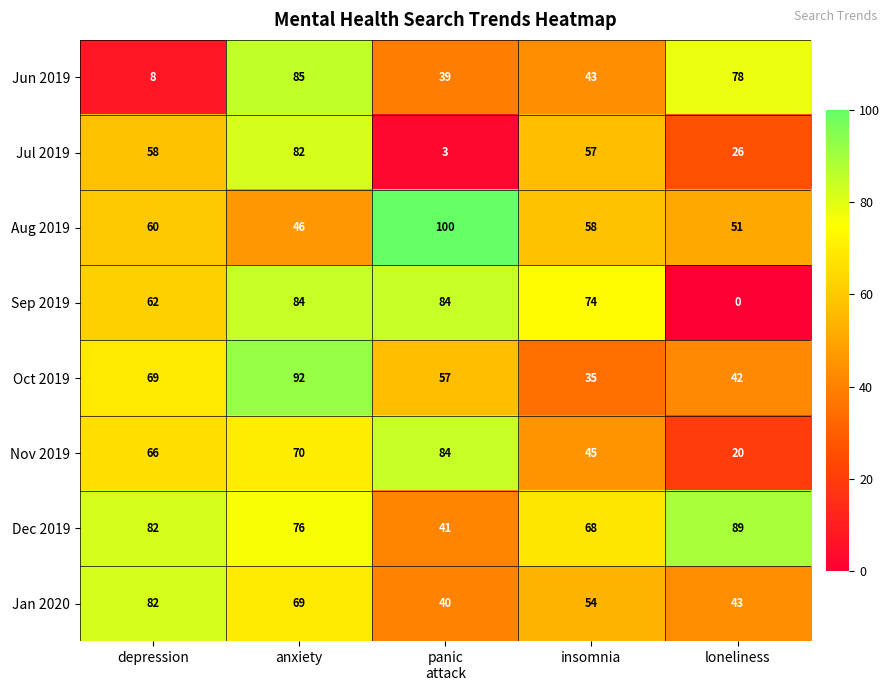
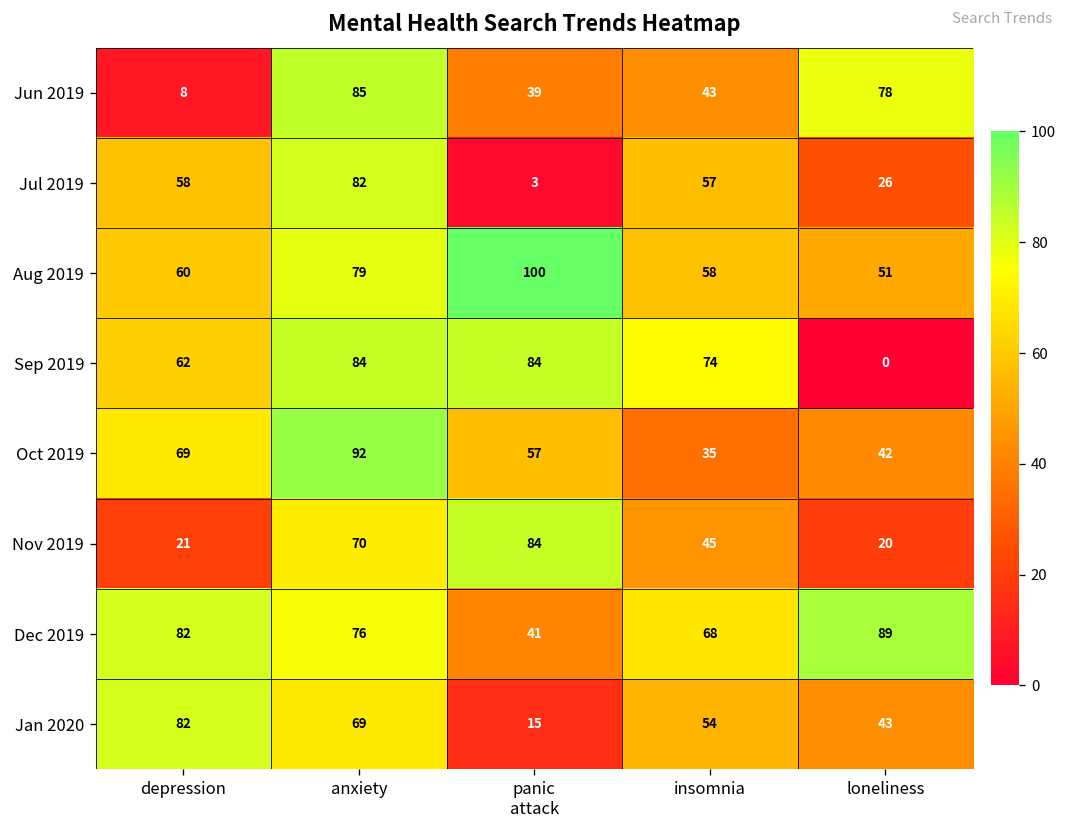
  {
    "Jun 2019": {
      "depression": 8,
      "anxiety": 85,
      "panic attack": 39,
      "insomnia": 43,
      "loneliness": 78
    },
    "Jul 2019": {
      "depression": 58,
      "anxiety": 82,
      "panic attack": 3,
      "insomnia": 57,
      "loneliness": 26
    },
    "Aug 2019": {
      "depression": 60,
-     "anxiety": 46,
+     "anxiety": 79,
      "panic attack": 100,
      "insomnia": 58,
      "loneliness": 51
    },
    "Sep 2019": {
      "depression": 62,
      "anxiety": 84,
      "panic attack": 84,
      "insomnia": 74,
      "loneliness": 0
    },
    "Oct 2019": {
      "depression": 69,
      "anxiety": 92,
      "panic attack": 57,
      "insomnia": 35,
      "loneliness": 42
    },
    "Nov 2019": {
-     "depression": 66,
+     "depression": 21,
      "anxiety": 70,
      "panic attack": 84,
      "insomnia": 45,
      "loneliness": 20
    },
    "Dec 2019": {
      "depression": 82,
      "anxiety": 76,
      "panic attack": 41,
      "insomnia": 68,
      "loneliness": 89
    },
    "Jan 2020": {
      "depression": 82,
      "anxiety": 69,
-     "panic attack": 40,
+     "panic attack": 15,
      "insomnia": 54,
      "loneliness": 43
    }
  }
